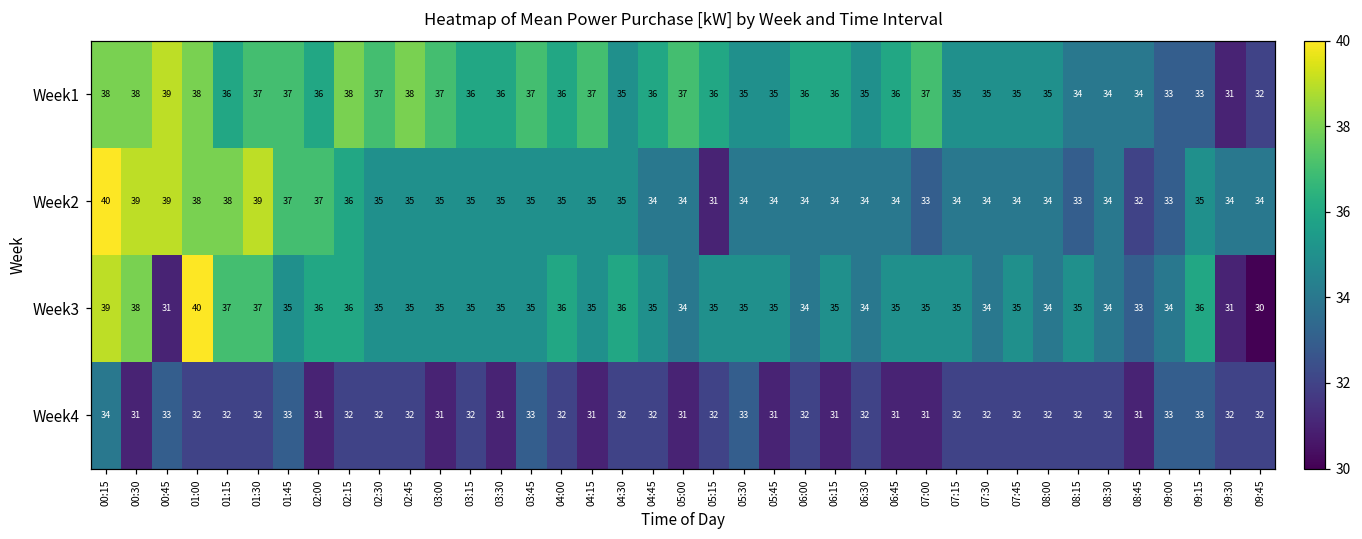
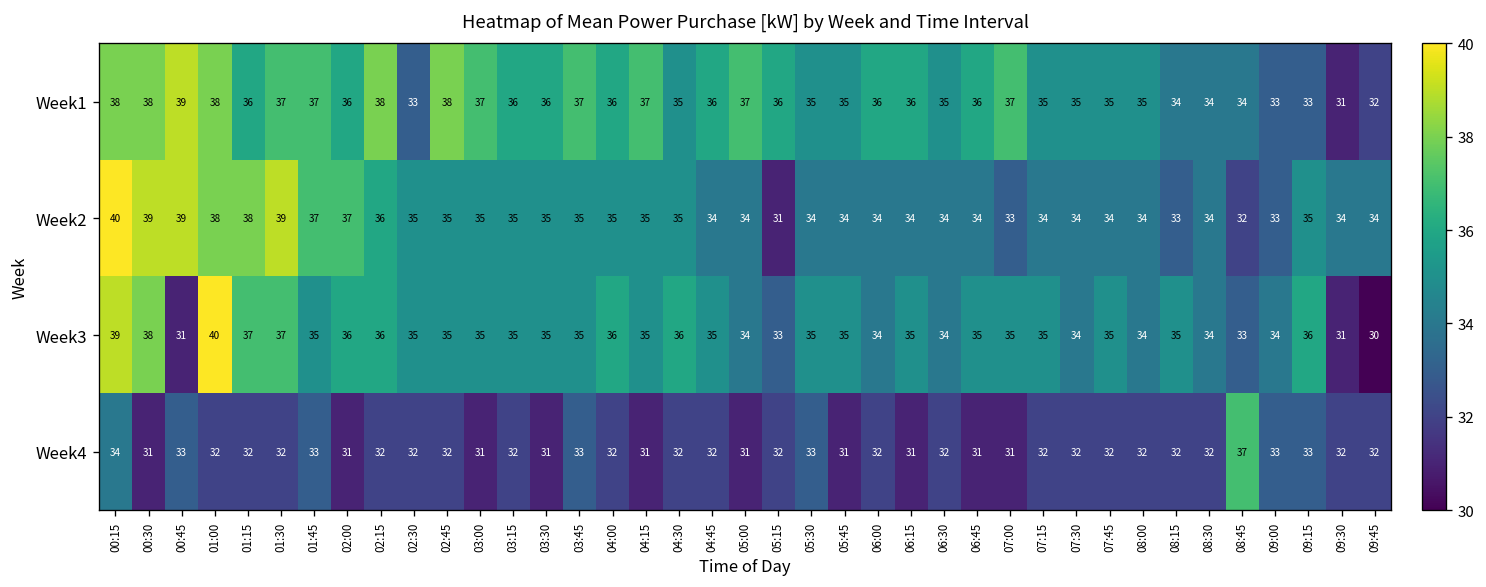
  {
    "Week1": {
      "00:15": 38,
      "00:30": 38,
      "00:45": 39,
      "01:00": 38,
      "01:15": 36,
      "01:30": 37,
      "01:45": 37,
      "02:00": 36,
      "02:15": 38,
-     "02:30": 37,
+     "02:30": 33,
      "02:45": 38,
      "03:00": 37,
      "03:15": 36,
      "03:30": 36,
      "03:45": 37,
      "04:00": 36,
      "04:15": 37,
      "04:30": 35,
      "04:45": 36,
      "05:00": 37,
      "05:15": 36,
      "05:30": 35,
      "05:45": 35,
      "06:00": 36,
      "06:15": 36,
      "06:30": 35,
      "06:45": 36,
      "07:00": 37,
      "07:15": 35,
      "07:30": 35,
      "07:45": 35,
      "08:00": 35,
      "08:15": 34,
      "08:30": 34,
      "08:45": 34,
      "09:00": 33,
      "09:15": 33,
      "09:30": 31,
      "09:45": 32
    },
    "Week2": {
      "00:15": 40,
      "00:30": 39,
      "00:45": 39,
      "01:00": 38,
      "01:15": 38,
      "01:30": 39,
      "01:45": 37,
      "02:00": 37,
      "02:15": 36,
      "02:30": 35,
      "02:45": 35,
      "03:00": 35,
      "03:15": 35,
      "03:30": 35,
      "03:45": 35,
      "04:00": 35,
      "04:15": 35,
      "04:30": 35,
      "04:45": 34,
      "05:00": 34,
      "05:15": 31,
      "05:30": 34,
      "05:45": 34,
      "06:00": 34,
      "06:15": 34,
      "06:30": 34,
      "06:45": 34,
      "07:00": 33,
      "07:15": 34,
      "07:30": 34,
      "07:45": 34,
      "08:00": 34,
      "08:15": 33,
      "08:30": 34,
      "08:45": 32,
      "09:00": 33,
      "09:15": 35,
      "09:30": 34,
      "09:45": 34
    },
    "Week3": {
      "00:15": 39,
      "00:30": 38,
      "00:45": 31,
      "01:00": 40,
      "01:15": 37,
      "01:30": 37,
      "01:45": 35,
      "02:00": 36,
      "02:15": 36,
      "02:30": 35,
      "02:45": 35,
      "03:00": 35,
      "03:15": 35,
      "03:30": 35,
      "03:45": 35,
      "04:00": 36,
      "04:15": 35,
      "04:30": 36,
      "04:45": 35,
      "05:00": 34,
-     "05:15": 35,
+     "05:15": 33,
      "05:30": 35,
      "05:45": 35,
      "06:00": 34,
      "06:15": 35,
      "06:30": 34,
      "06:45": 35,
      "07:00": 35,
      "07:15": 35,
      "07:30": 34,
      "07:45": 35,
      "08:00": 34,
      "08:15": 35,
      "08:30": 34,
      "08:45": 33,
      "09:00": 34,
      "09:15": 36,
      "09:30": 31,
      "09:45": 30
    },
    "Week4": {
      "00:15": 34,
      "00:30": 31,
      "00:45": 33,
      "01:00": 32,
      "01:15": 32,
      "01:30": 32,
      "01:45": 33,
      "02:00": 31,
      "02:15": 32,
      "02:30": 32,
      "02:45": 32,
      "03:00": 31,
      "03:15": 32,
      "03:30": 31,
      "03:45": 33,
      "04:00": 32,
      "04:15": 31,
      "04:30": 32,
      "04:45": 32,
      "05:00": 31,
      "05:15": 32,
      "05:30": 33,
      "05:45": 31,
      "06:00": 32,
      "06:15": 31,
      "06:30": 32,
      "06:45": 31,
      "07:00": 31,
      "07:15": 32,
      "07:30": 32,
      "07:45": 32,
      "08:00": 32,
      "08:15": 32,
      "08:30": 32,
-     "08:45": 31,
+     "08:45": 37,
      "09:00": 33,
      "09:15": 33,
      "09:30": 32,
      "09:45": 32
    }
  }
